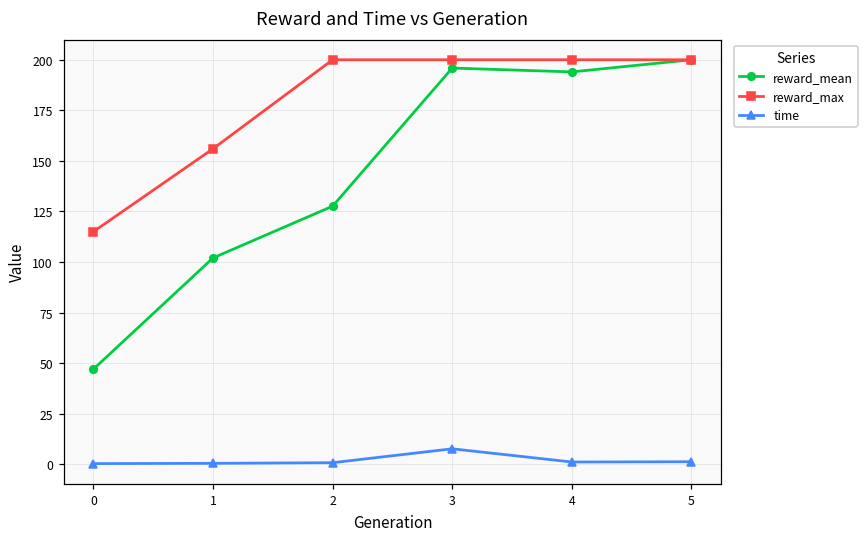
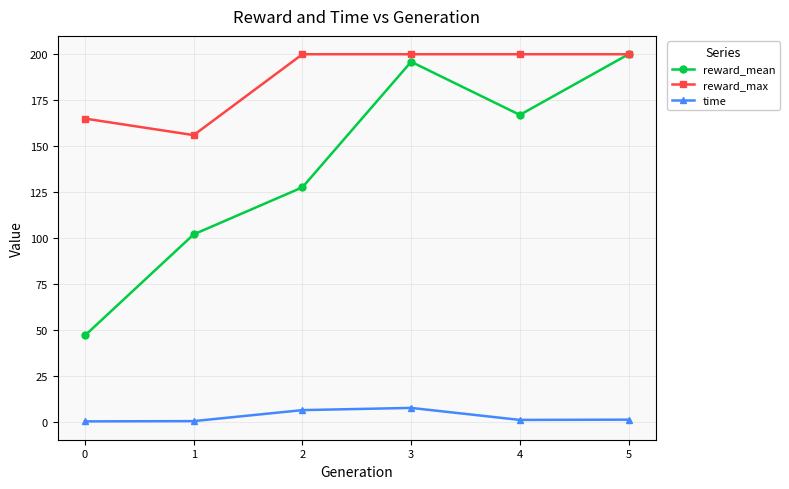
  {
    "reward_mean": {
      "0": 47,
      "1": 102,
      "2": 128,
      "3": 196,
-     "4": 194
+     "4": 167
    },
    "reward_max": {
-     "0": 115,
+     "0": 165,
      "1": 156,
      "2": 200,
      "3": 200,
      "4": 200
    },
    "time": {
      "0": 0,
      "1": 0,
-     "2": 1,
+     "2": 6,
      "3": 8,
      "4": 1,
      "5": 1
    }
  }
